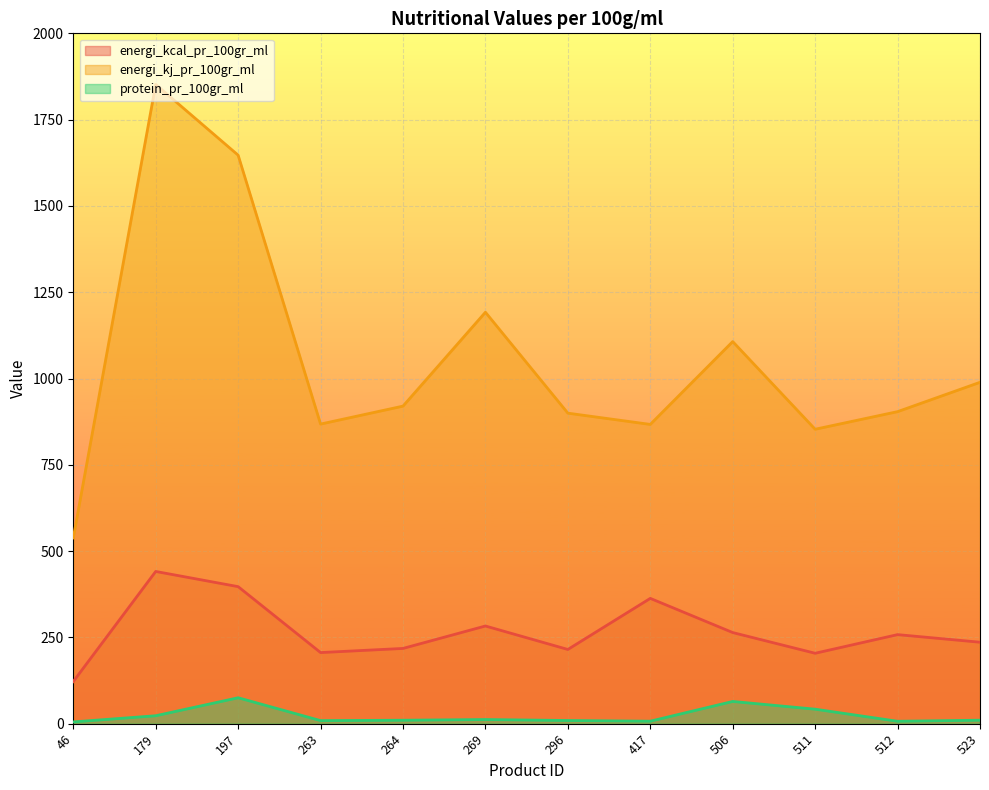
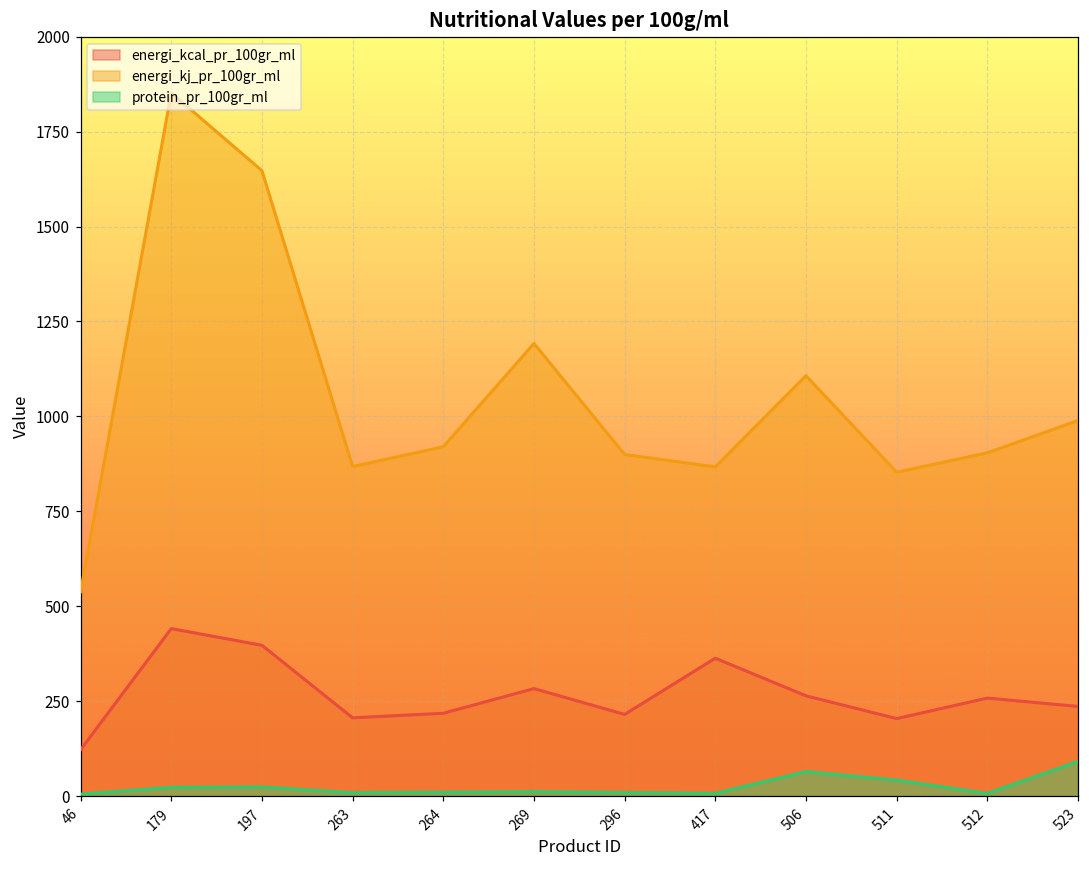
  {
    "energi_kcal_pr_100gr_ml": {
      "46": 120,
      "179": 440,
      "197": 400,
      "263": 210,
      "264": 220,
      "269": 280,
      "296": 220,
      "417": 360,
      "506": 260,
      "511": 200,
      "512": 260,
      "523": 240
    },
    "energi_kj_pr_100gr_ml": {
      "46": 540,
      "197": 1650,
      "263": 870,
      "264": 920,
      "269": 1190,
      "296": 900,
      "417": 870,
      "506": 1110,
      "511": 850,
      "512": 900,
      "523": 990
    },
    "protein_pr_100gr_ml": {
      "46": 10,
      "179": 20,
-     "197": 80,
+     "197": 20,
      "263": 10,
      "264": 10,
      "269": 10,
      "296": 10,
      "417": 10,
      "506": 60,
      "511": 40,
      "512": 10,
-     "523": 10
+     "523": 90
    }
  }
